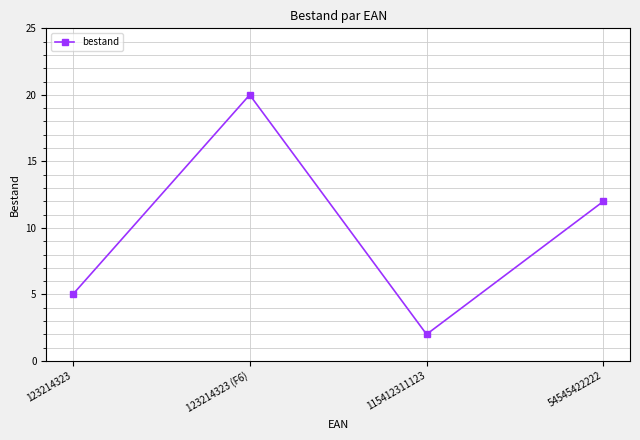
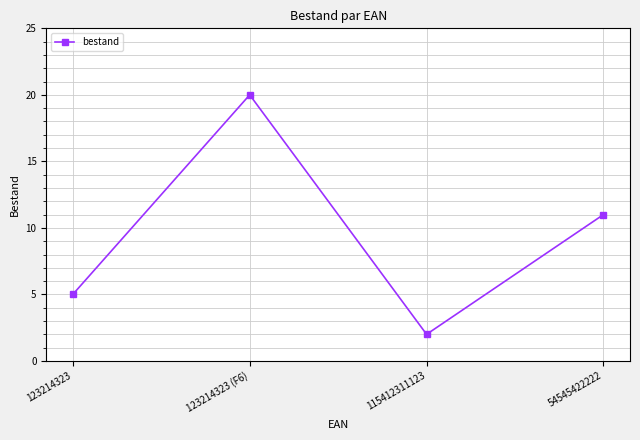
  {
    "123214323": 5,
    "123214323 (F6)": 20,
    "115412311123": 2,
-   "54545422222": 12
+   "54545422222": 11
  }
